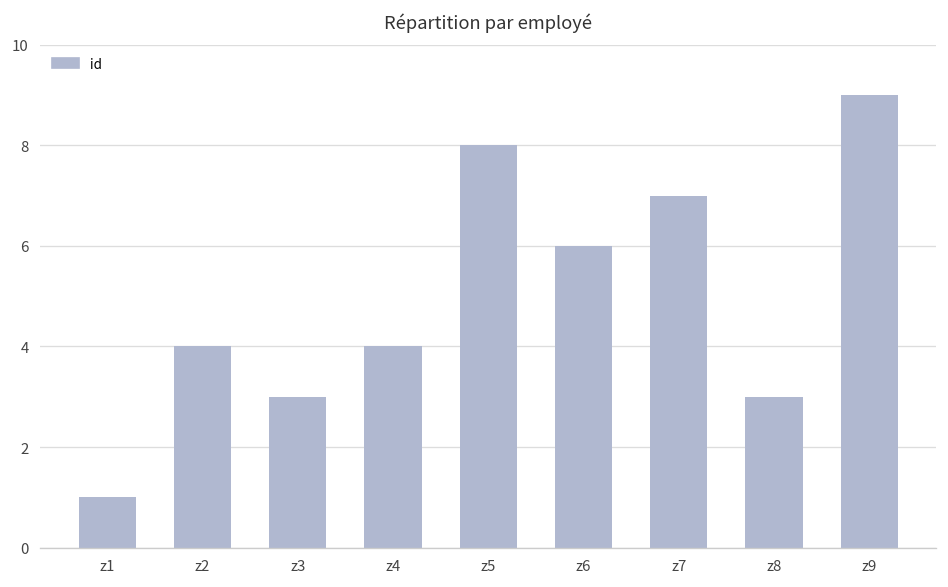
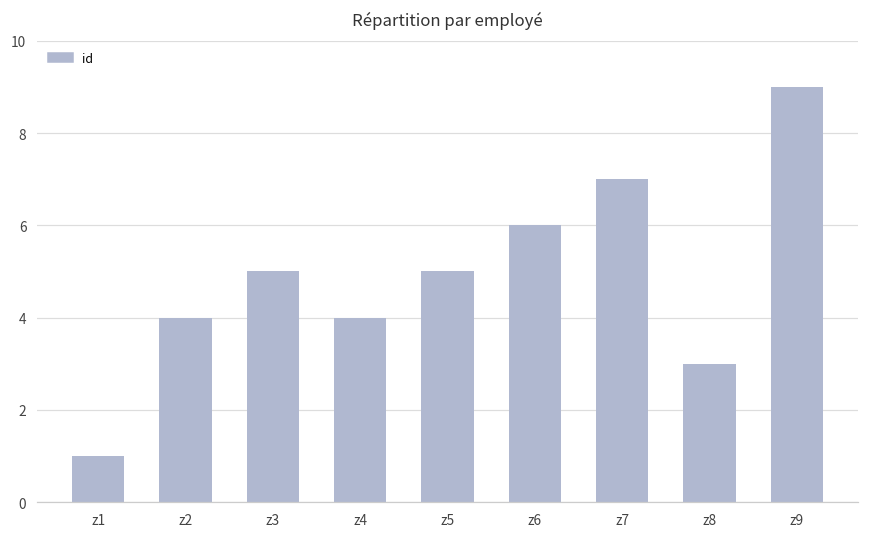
  {
    "z1": 1,
    "z2": 4,
-   "z3": 3,
+   "z3": 5,
    "z4": 4,
-   "z5": 8,
+   "z5": 5,
    "z6": 6,
    "z7": 7,
    "z8": 3,
    "z9": 9
  }
